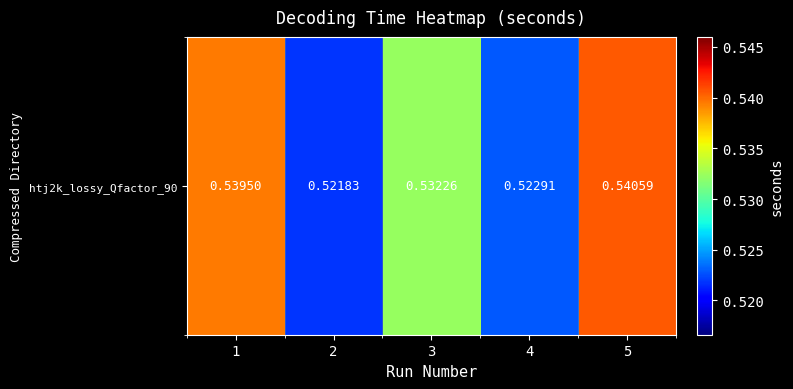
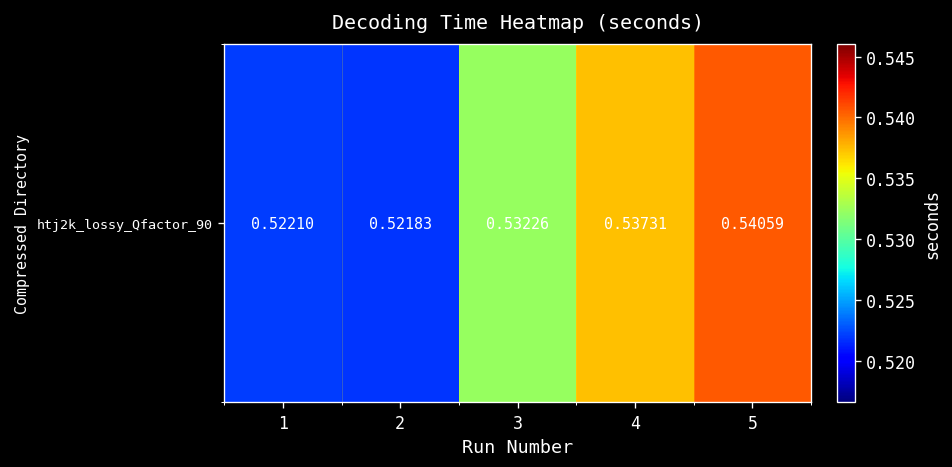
  {
    "htj2k_lossy_Qfactor_90": {
-     "1": 0.53950,
+     "1": 0.52210,
      "2": 0.52183,
      "3": 0.53226,
-     "4": 0.52291,
+     "4": 0.53731,
      "5": 0.54059
    }
  }
